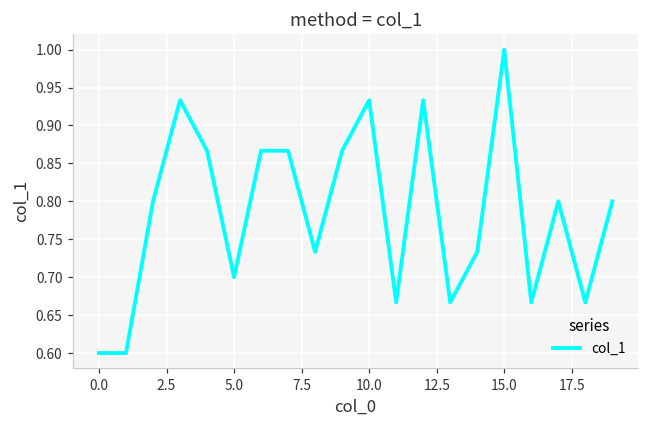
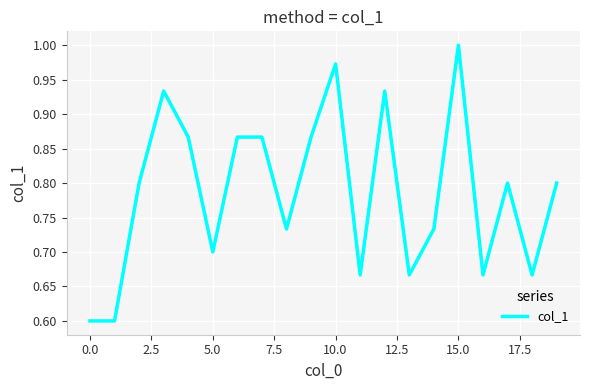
  {
    "0.0": 0.60,
    "5.0": 0.70,
-   "10.0": 0.93,
+   "10.0": 0.97,
    "15.0": 1.00
  }
